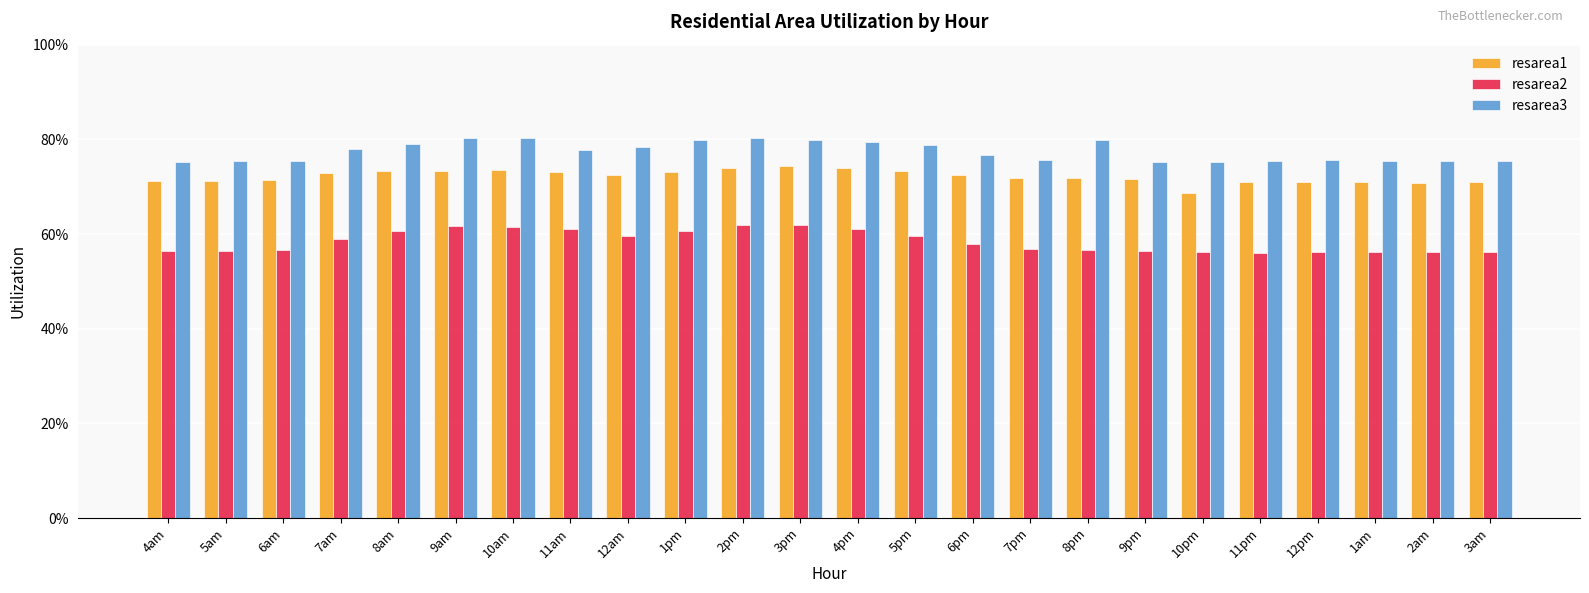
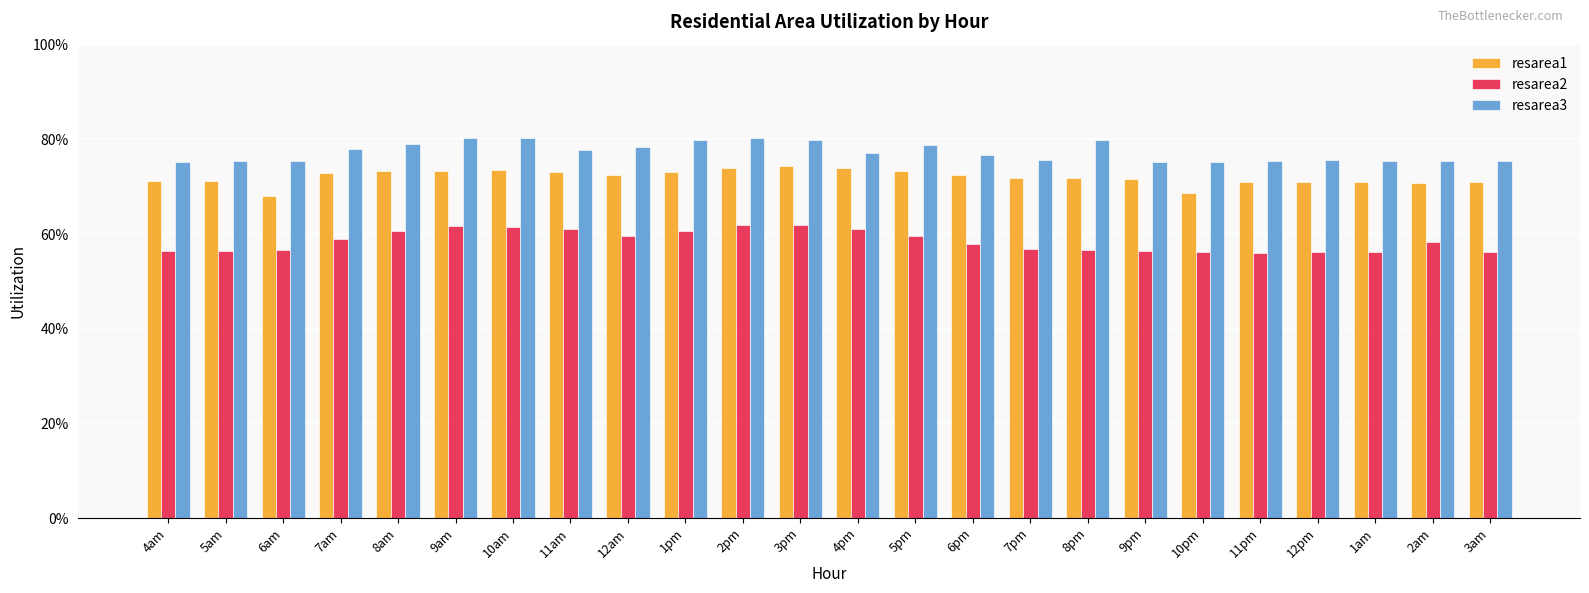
  {
    "resarea1": {
      "4am": "71%",
      "5am": "71%",
-     "6am": "72%",
+     "6am": "68%",
      "7am": "73%",
      "8am": "73%",
      "9am": "73%",
      "10am": "73%",
      "11am": "73%",
      "12am": "72%",
      "1pm": "73%",
      "2pm": "74%",
      "3pm": "74%",
      "4pm": "74%",
      "5pm": "73%",
      "6pm": "72%",
      "7pm": "72%",
      "8pm": "72%",
      "9pm": "72%",
      "10pm": "69%",
      "11pm": "71%",
      "12pm": "71%",
      "1am": "71%",
      "2am": "71%",
      "3am": "71%"
    },
    "resarea2": {
      "4am": "56%",
      "5am": "56%",
      "6am": "57%",
      "7am": "59%",
      "8am": "61%",
      "9am": "62%",
      "10am": "61%",
      "11am": "61%",
      "12am": "60%",
      "1pm": "61%",
      "2pm": "62%",
      "3pm": "62%",
      "4pm": "61%",
      "5pm": "60%",
      "6pm": "58%",
      "7pm": "57%",
      "8pm": "57%",
      "9pm": "56%",
      "10pm": "56%",
      "11pm": "56%",
      "12pm": "56%",
      "1am": "56%",
-     "2am": "56%",
+     "2am": "58%",
      "3am": "56%"
    },
    "resarea3": {
      "4am": "75%",
      "5am": "75%",
      "6am": "76%",
      "7am": "78%",
      "8am": "79%",
      "9am": "80%",
      "10am": "80%",
      "11am": "78%",
      "12am": "78%",
      "1pm": "80%",
      "2pm": "80%",
      "3pm": "80%",
-     "4pm": "79%",
+     "4pm": "77%",
      "5pm": "79%",
      "6pm": "77%",
      "7pm": "76%",
      "8pm": "80%",
      "9pm": "75%",
      "10pm": "75%",
      "11pm": "75%",
      "12pm": "76%",
      "1am": "75%",
      "2am": "75%",
      "3am": "75%"
    }
  }
